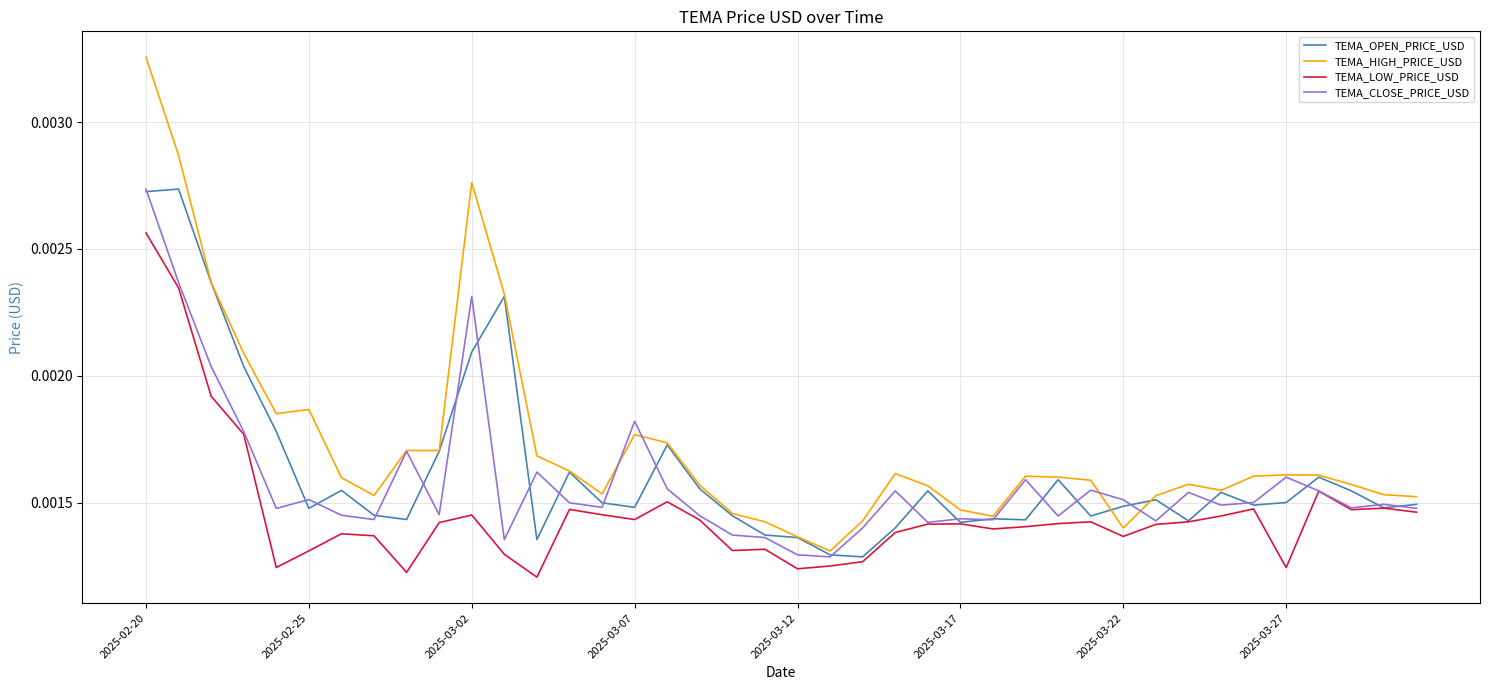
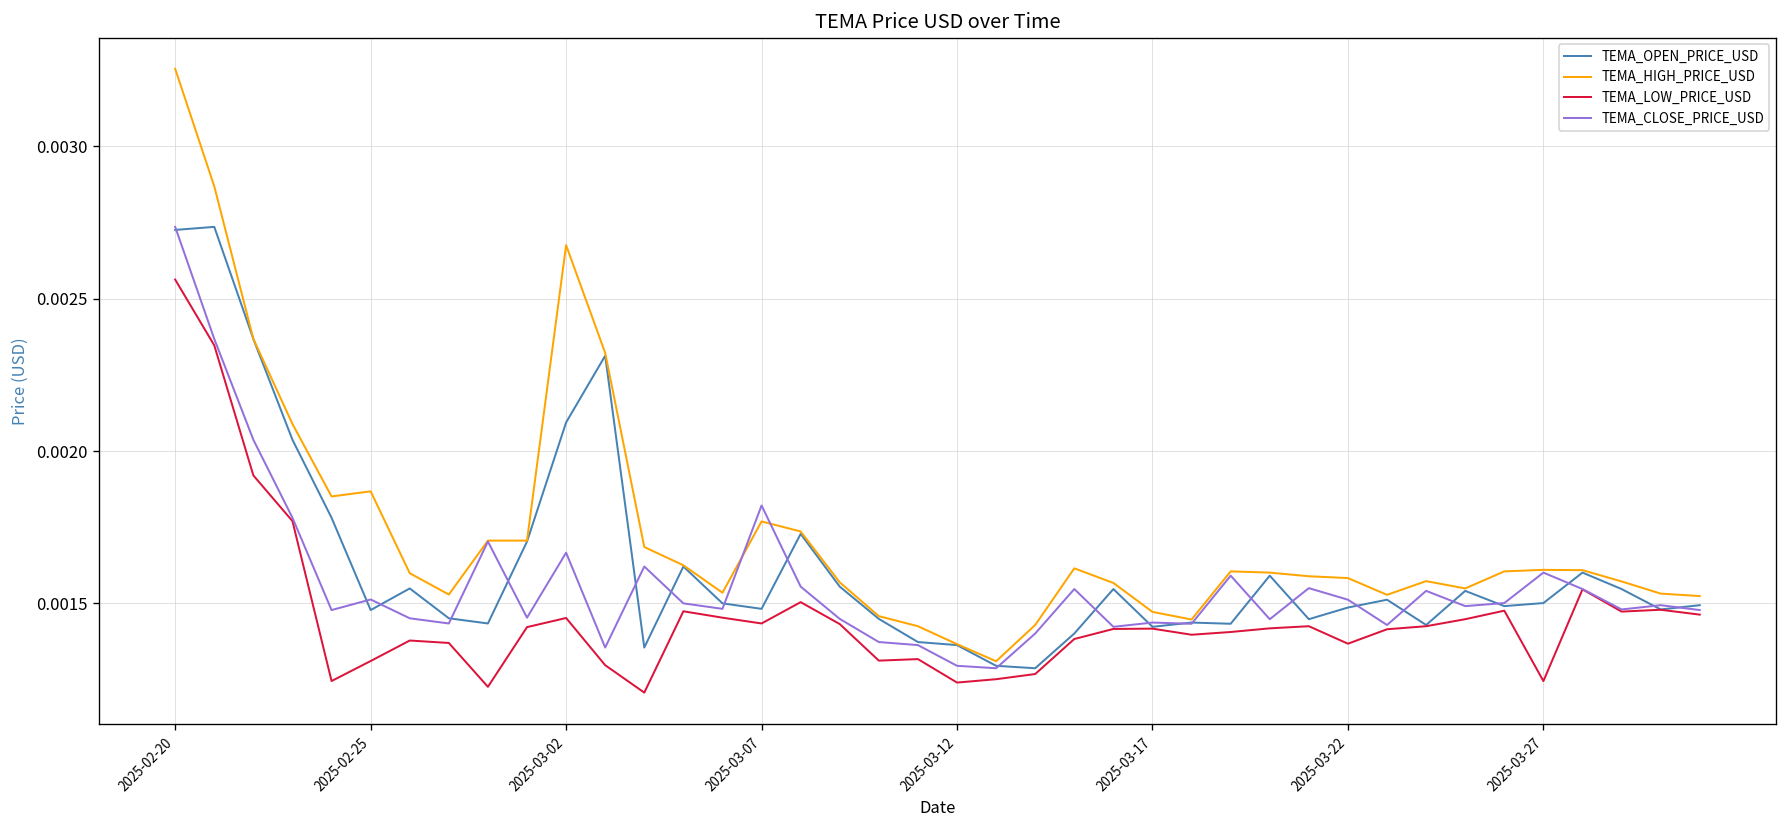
  {
    "TEMA_OPEN_PRICE_USD": {
      "2025-02-25": 0.00148,
      "2025-03-02": 0.00209,
      "2025-03-07": 0.00148,
      "2025-03-22": 0.00149,
      "2025-03-27": 0.00150
    },
    "TEMA_HIGH_PRICE_USD": {
      "2025-02-20": 0.00326,
      "2025-02-25": 0.00187,
-     "2025-03-02": 0.00276,
+     "2025-03-02": 0.00268,
      "2025-03-07": 0.00177,
      "2025-03-17": 0.00147,
-     "2025-03-22": 0.00140
+     "2025-03-22": 0.00158
    },
    "TEMA_LOW_PRICE_USD": {
      "2025-02-20": 0.00256,
      "2025-02-25": 0.00131,
      "2025-03-02": 0.00145,
      "2025-03-07": 0.00143,
      "2025-03-12": 0.00124,
      "2025-03-22": 0.00137,
      "2025-03-27": 0.00124
    },
    "TEMA_CLOSE_PRICE_USD": {
      "2025-02-25": 0.00151,
-     "2025-03-02": 0.00231,
+     "2025-03-02": 0.00167,
      "2025-03-07": 0.00182,
      "2025-03-12": 0.00129,
      "2025-03-17": 0.00144,
      "2025-03-22": 0.00151
    }
  }
